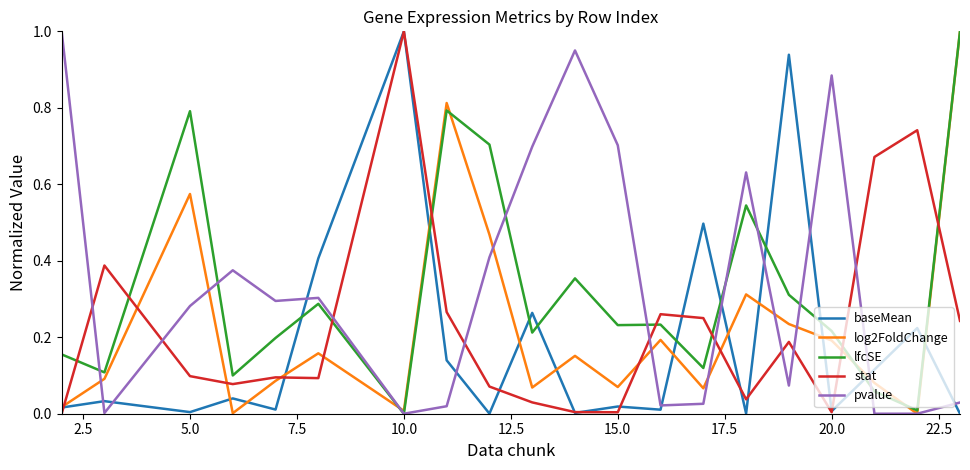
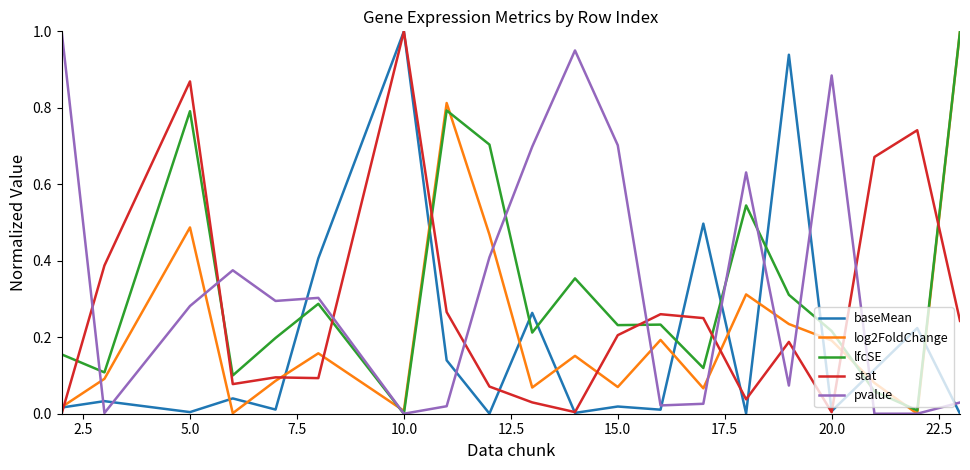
  {
    "baseMean": {
      "5.0": 0.00,
      "15.0": 0.02
    },
    "log2FoldChange": {
-     "5.0": 0.57,
+     "5.0": 0.49,
      "10.0": 0.01,
      "15.0": 0.07
    },
    "lfcSE": {
      "5.0": 0.79,
      "15.0": 0.23
    },
    "stat": {
-     "5.0": 0.10,
-     "15.0": 0.00
+     "5.0": 0.87,
+     "15.0": 0.21
    },
    "pvalue": {
      "5.0": 0.28,
      "15.0": 0.70,
      "20.0": 0.88
    }
  }
